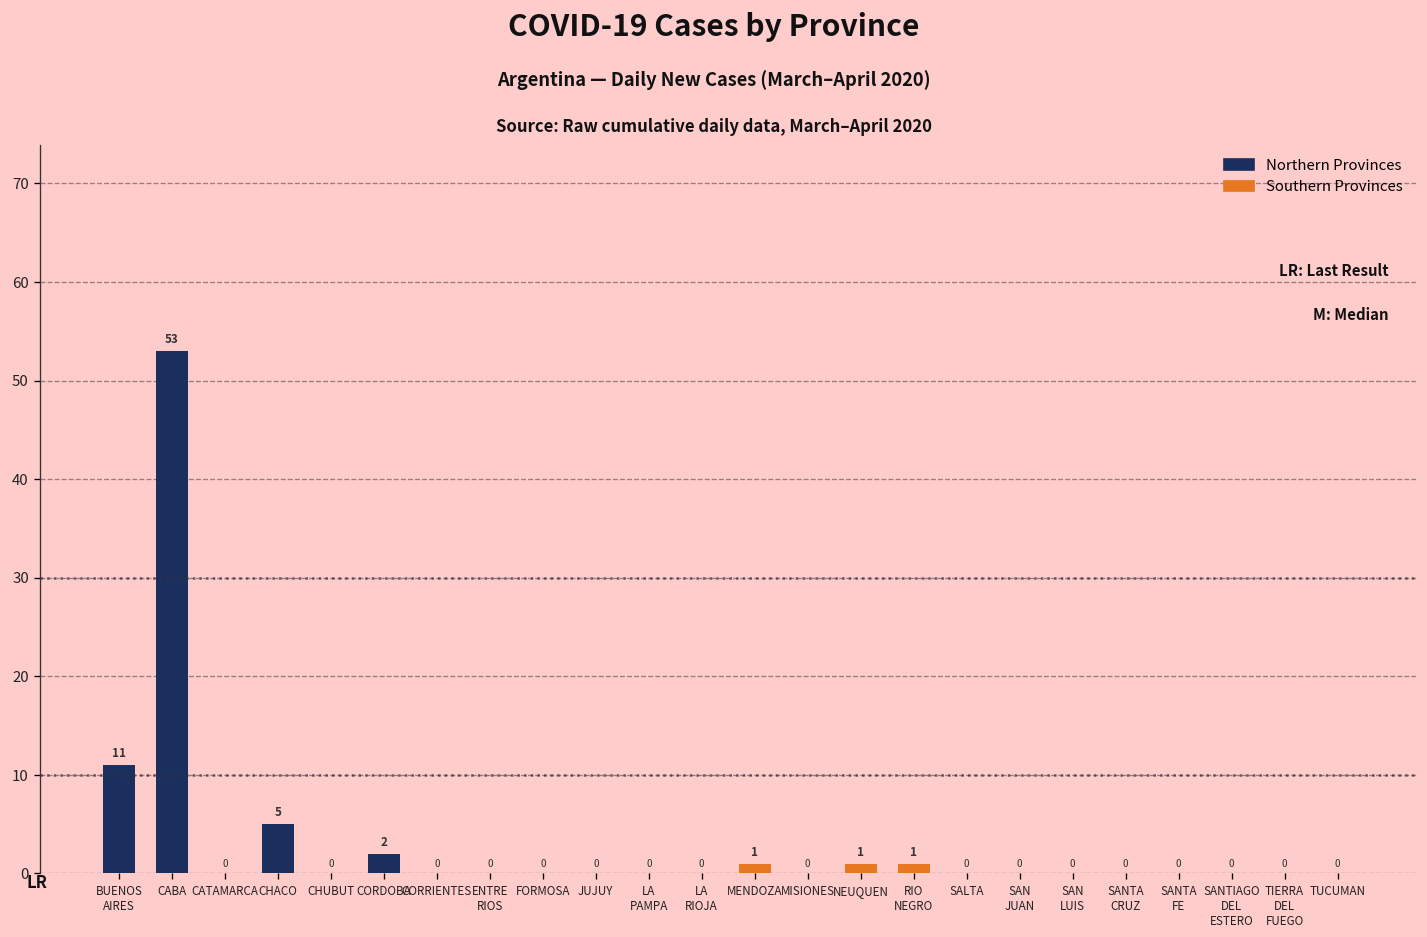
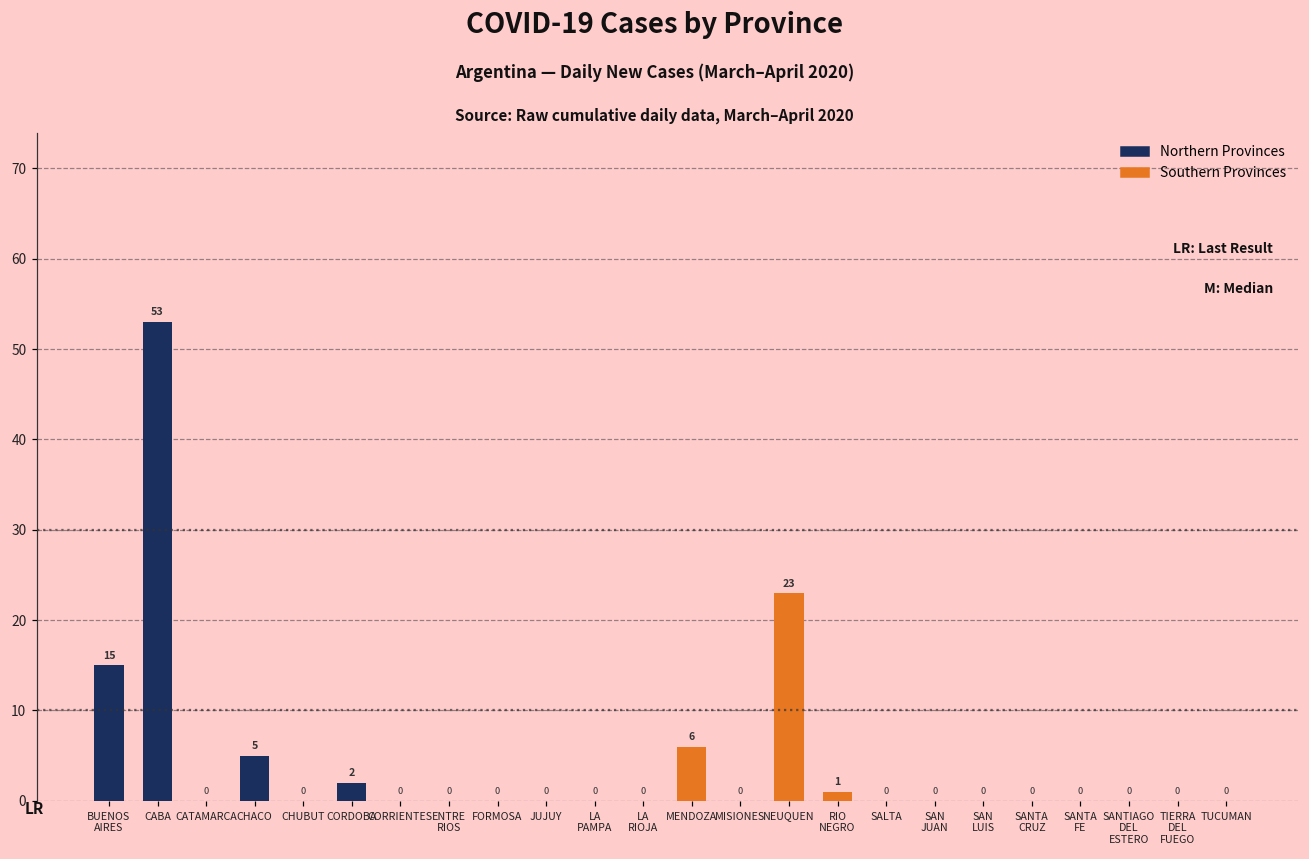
  {
-   "BUENOS AIRES": 11,
+   "BUENOS AIRES": 15,
    "CABA": 53,
    "CATAMARCA": 0,
    "CHACO": 5,
    "CHUBUT": 0,
    "CORRIENTES": 0,
    "ENTRE RIOS": 0,
    "FORMOSA": 0,
    "JUJUY": 0,
    "LA PAMPA": 0,
    "LA RIOJA": 0,
-   "MENDOZA": 1,
+   "MENDOZA": 6,
    "MISIONES": 0,
-   "NEUQUEN": 1,
+   "NEUQUEN": 23,
    "RIO NEGRO": 1,
    "SALTA": 0,
    "SAN JUAN": 0,
    "SAN LUIS": 0,
    "SANTA CRUZ": 0,
    "SANTA FE": 0,
    "SANTIAGO DEL ESTERO": 0,
    "TIERRA DEL FUEGO": 0,
    "TUCUMAN": 0
  }
